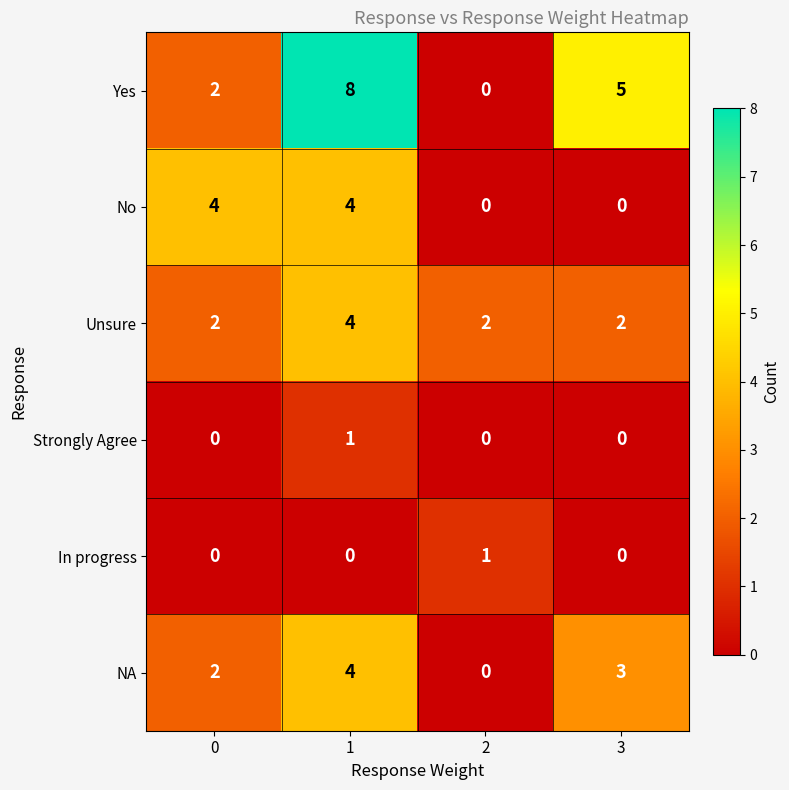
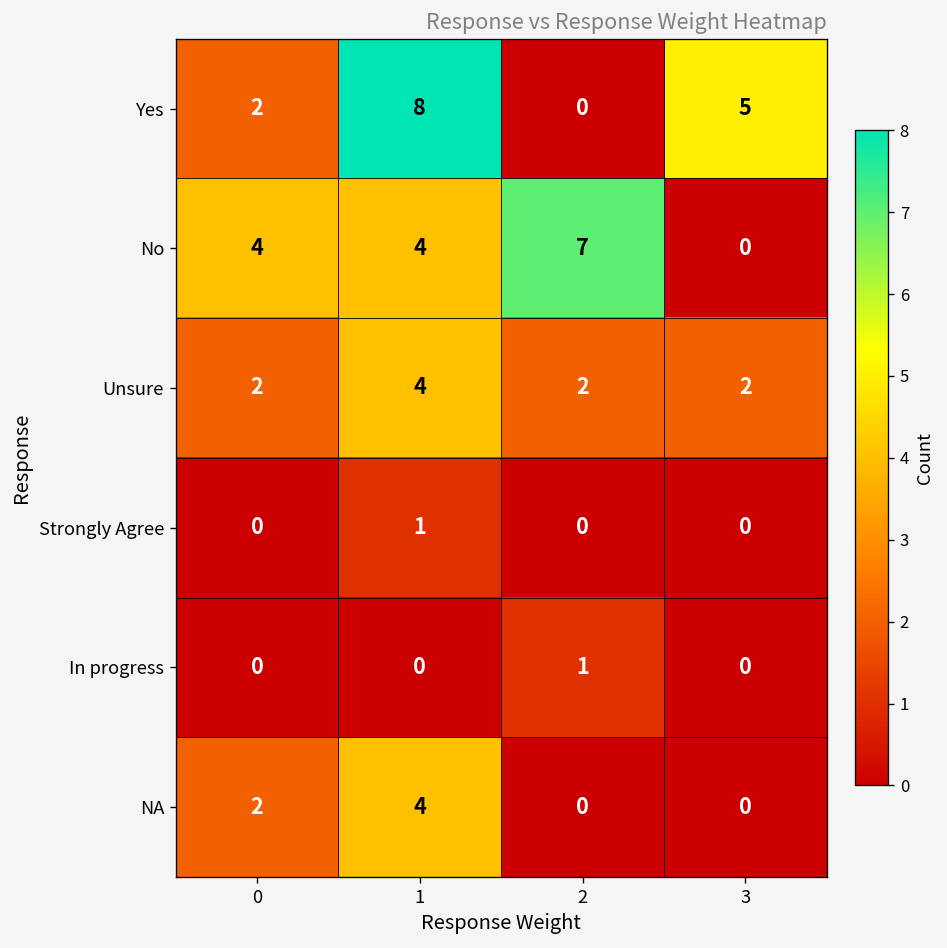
  {
    "Yes": {
      "0": 2,
      "1": 8,
      "2": 0,
      "3": 5
    },
    "No": {
      "0": 4,
      "1": 4,
-     "2": 0,
+     "2": 7,
      "3": 0
    },
    "Unsure": {
      "0": 2,
      "1": 4,
      "2": 2,
      "3": 2
    },
    "Strongly Agree": {
      "0": 0,
      "1": 1,
      "2": 0,
      "3": 0
    },
    "In progress": {
      "0": 0,
      "1": 0,
      "2": 1,
      "3": 0
    },
    "NA": {
      "0": 2,
      "1": 4,
      "2": 0,
-     "3": 3
+     "3": 0
    }
  }
